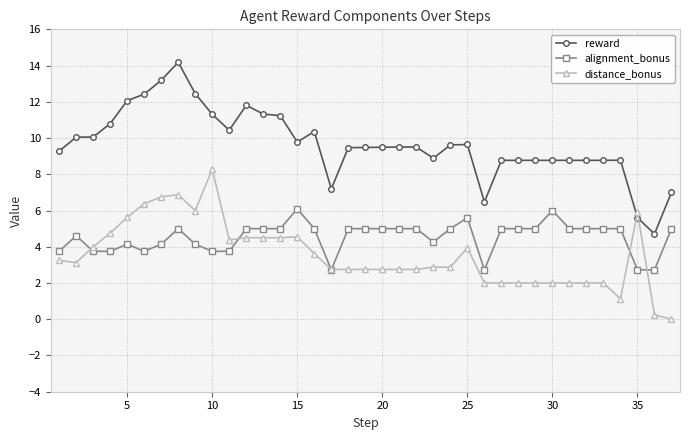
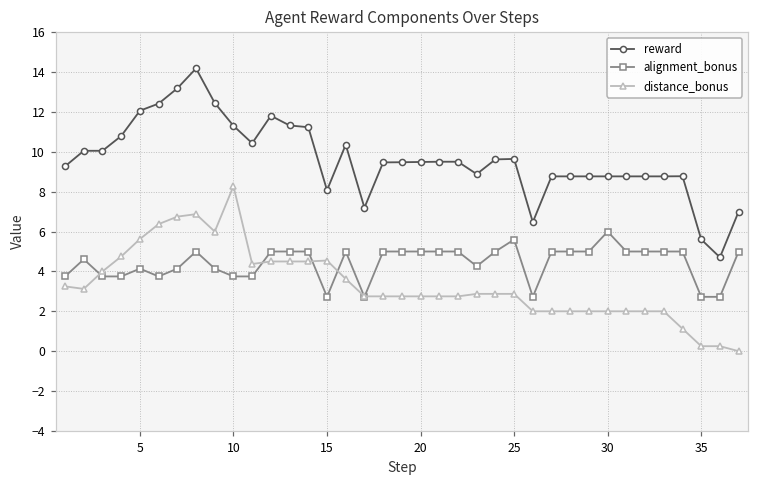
  {
    "reward": {
      "5": 12.1,
      "10": 11.3,
-     "15": 9.8,
+     "15": 8.1,
      "20": 9.5,
      "25": 9.6,
      "30": 8.8,
      "35": 5.6
    },
    "alignment_bonus": {
      "5": 4.1,
      "10": 3.8,
-     "15": 6.1,
+     "15": 2.7,
      "20": 5.0,
      "25": 5.6,
      "30": 6.0,
      "35": 2.7
    },
    "distance_bonus": {
      "5": 5.6,
      "10": 8.3,
      "15": 4.5,
      "20": 2.8,
-     "25": 3.9,
+     "25": 2.9,
      "30": 2.0,
-     "35": 5.9
+     "35": 0.2
    }
  }
